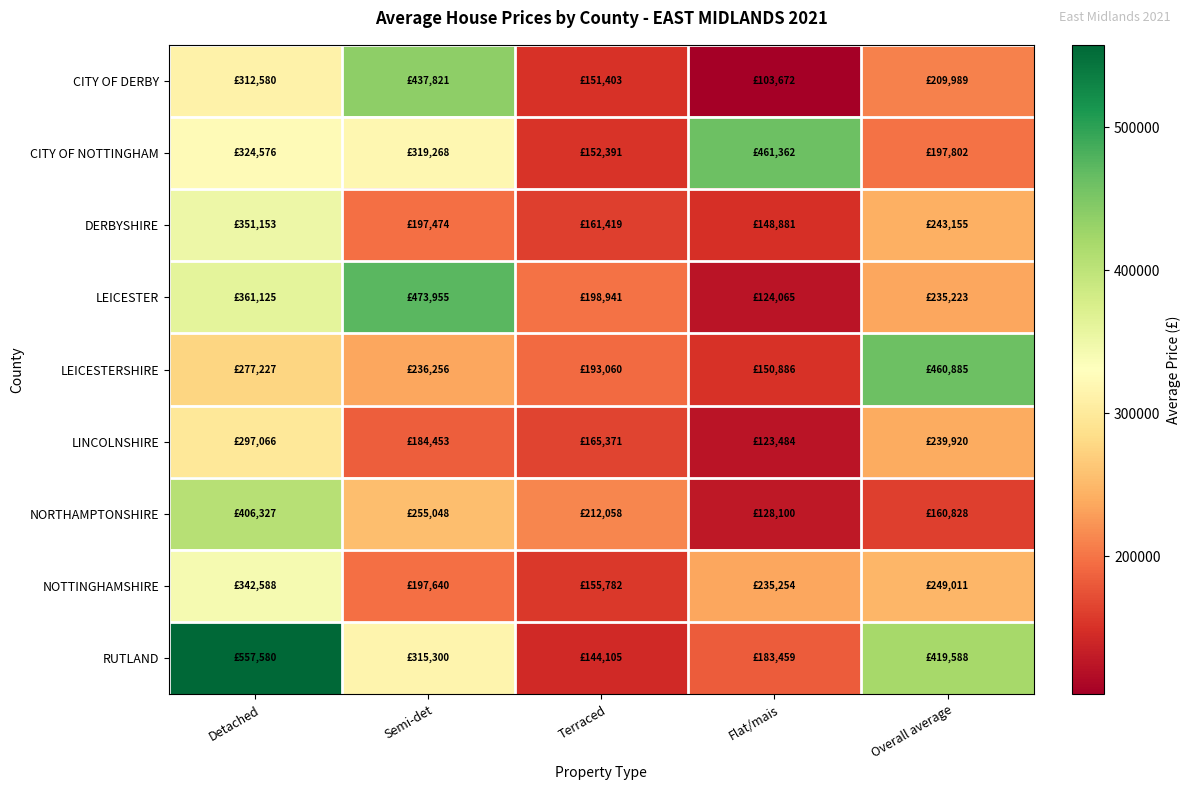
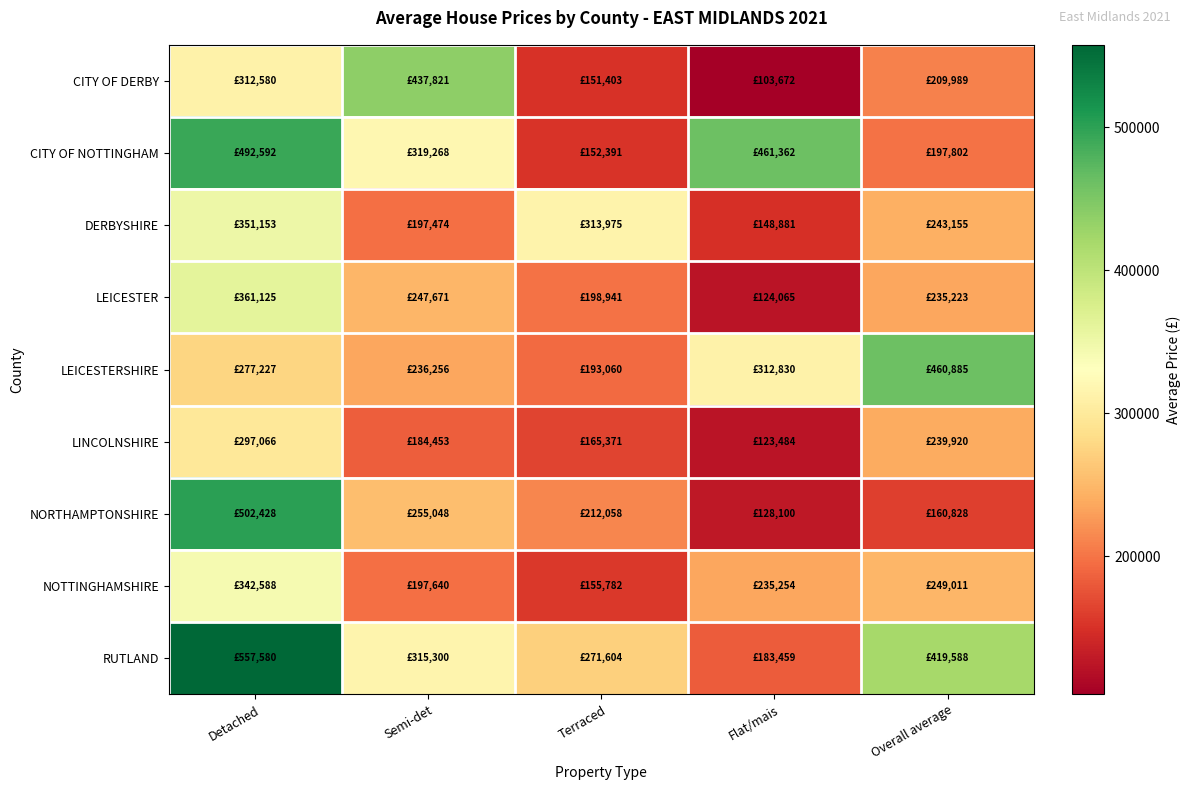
  {
    "CITY OF DERBY": {
      "Detached": "£312,580",
      "Semi-det": "£437,821",
      "Terraced": "£151,403",
      "Flat/mais": "£103,672",
      "Overall average": "£209,989"
    },
    "CITY OF NOTTINGHAM": {
-     "Detached": "£324,576",
+     "Detached": "£492,592",
      "Semi-det": "£319,268",
      "Terraced": "£152,391",
      "Flat/mais": "£461,362",
      "Overall average": "£197,802"
    },
    "DERBYSHIRE": {
      "Detached": "£351,153",
      "Semi-det": "£197,474",
-     "Terraced": "£161,419",
+     "Terraced": "£313,975",
      "Flat/mais": "£148,881",
      "Overall average": "£243,155"
    },
    "LEICESTER": {
      "Detached": "£361,125",
-     "Semi-det": "£473,955",
+     "Semi-det": "£247,671",
      "Terraced": "£198,941",
      "Flat/mais": "£124,065",
      "Overall average": "£235,223"
    },
    "LEICESTERSHIRE": {
      "Detached": "£277,227",
      "Semi-det": "£236,256",
      "Terraced": "£193,060",
-     "Flat/mais": "£150,886",
+     "Flat/mais": "£312,830",
      "Overall average": "£460,885"
    },
    "LINCOLNSHIRE": {
      "Detached": "£297,066",
      "Semi-det": "£184,453",
      "Terraced": "£165,371",
      "Flat/mais": "£123,484",
      "Overall average": "£239,920"
    },
    "NORTHAMPTONSHIRE": {
-     "Detached": "£406,327",
+     "Detached": "£502,428",
      "Semi-det": "£255,048",
      "Terraced": "£212,058",
      "Flat/mais": "£128,100",
      "Overall average": "£160,828"
    },
    "NOTTINGHAMSHIRE": {
      "Detached": "£342,588",
      "Semi-det": "£197,640",
      "Terraced": "£155,782",
      "Flat/mais": "£235,254",
      "Overall average": "£249,011"
    },
    "RUTLAND": {
      "Detached": "£557,580",
      "Semi-det": "£315,300",
-     "Terraced": "£144,105",
+     "Terraced": "£271,604",
      "Flat/mais": "£183,459",
      "Overall average": "£419,588"
    }
  }
